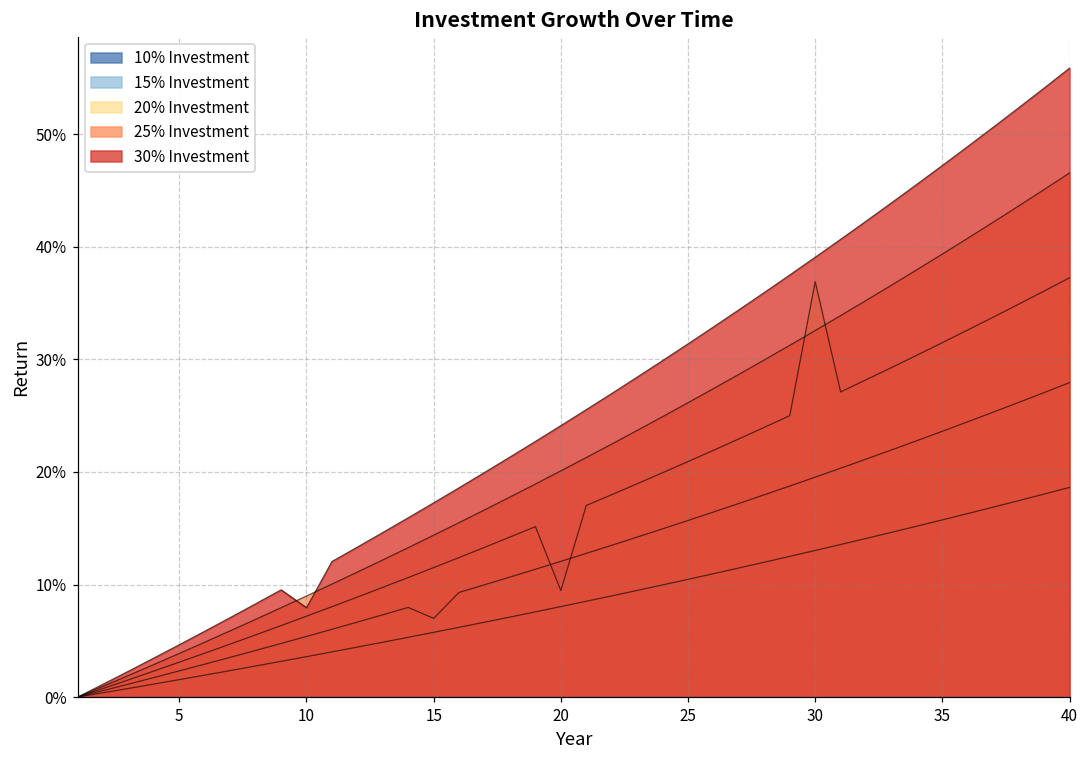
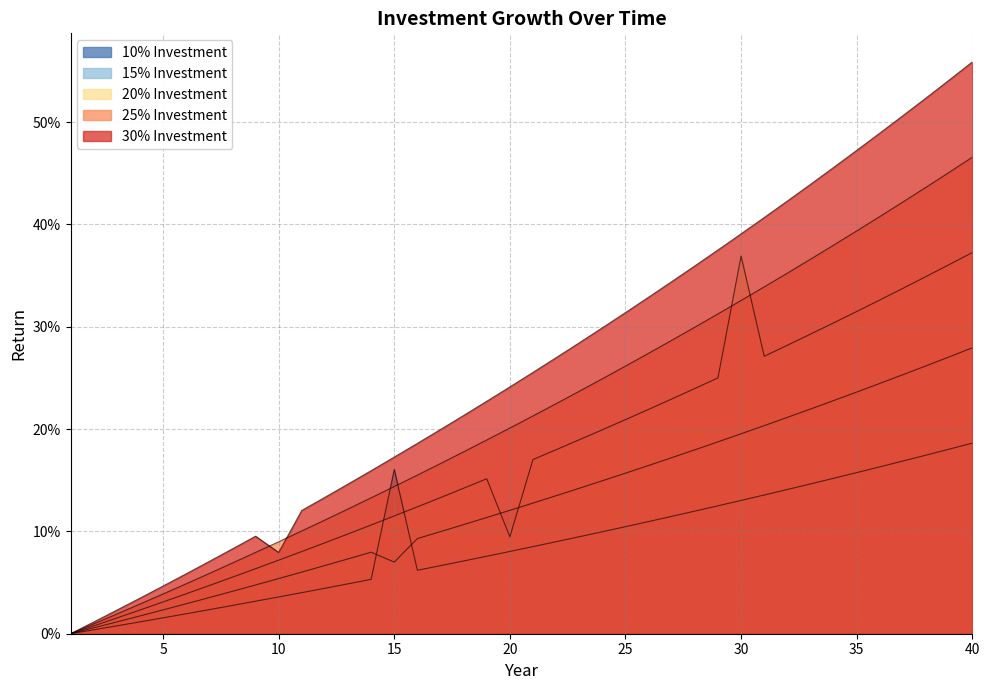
  {
    "10% Investment": {
      "5": "1.6%",
      "10": "3.6%",
-     "15": "5.8%",
+     "15": "16.1%",
      "20": "8.0%",
      "25": "10.5%",
      "30": "13.0%",
      "35": "15.7%",
      "40": "18.6%"
    },
    "15% Investment": {
      "5": "2.3%",
      "10": "5.4%",
      "15": "7.0%",
      "20": "12.1%",
      "25": "15.7%",
      "30": "19.5%",
      "35": "23.6%",
      "40": "27.9%"
    },
    "20% Investment": {
      "5": "3.1%",
      "10": "7.2%",
      "15": "11.5%",
      "20": "9.5%",
      "25": "20.9%",
      "30": "36.9%",
      "35": "31.5%",
      "40": "37.3%"
    },
    "25% Investment": {
      "5": "3.9%",
      "10": "9.0%",
      "15": "14.4%",
      "20": "20.1%",
      "25": "26.2%",
      "30": "32.6%",
      "35": "39.4%",
      "40": "46.6%"
    },
    "30% Investment": {
      "5": "4.7%",
      "10": "7.9%",
      "15": "17.3%",
      "20": "24.1%",
      "25": "31.4%",
      "30": "39.1%",
      "35": "47.2%",
      "40": "55.9%"
    }
  }
